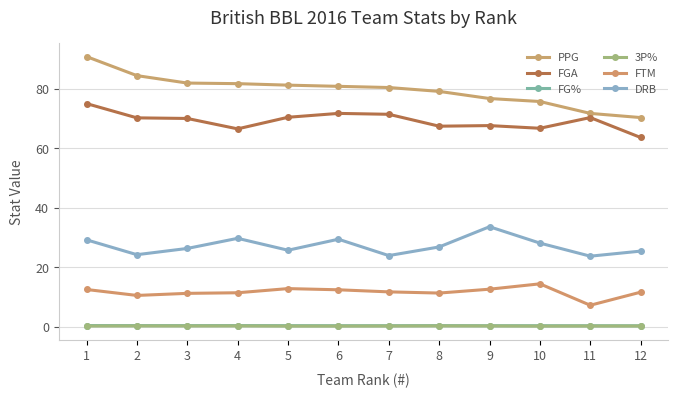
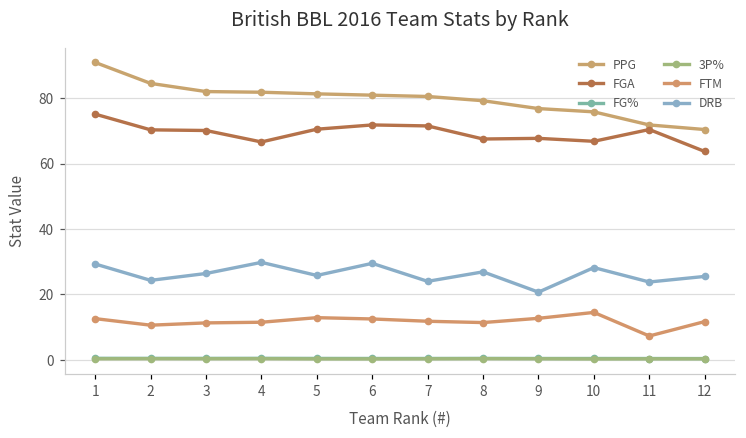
  {
    "DRB": {
      "1": 29,
      "2": 24,
      "3": 26,
      "4": 30,
      "5": 26,
      "6": 30,
      "7": 24,
      "8": 27,
-     "9": 34,
+     "9": 21,
      "10": 28,
      "11": 24,
      "12": 26
    }
  }
